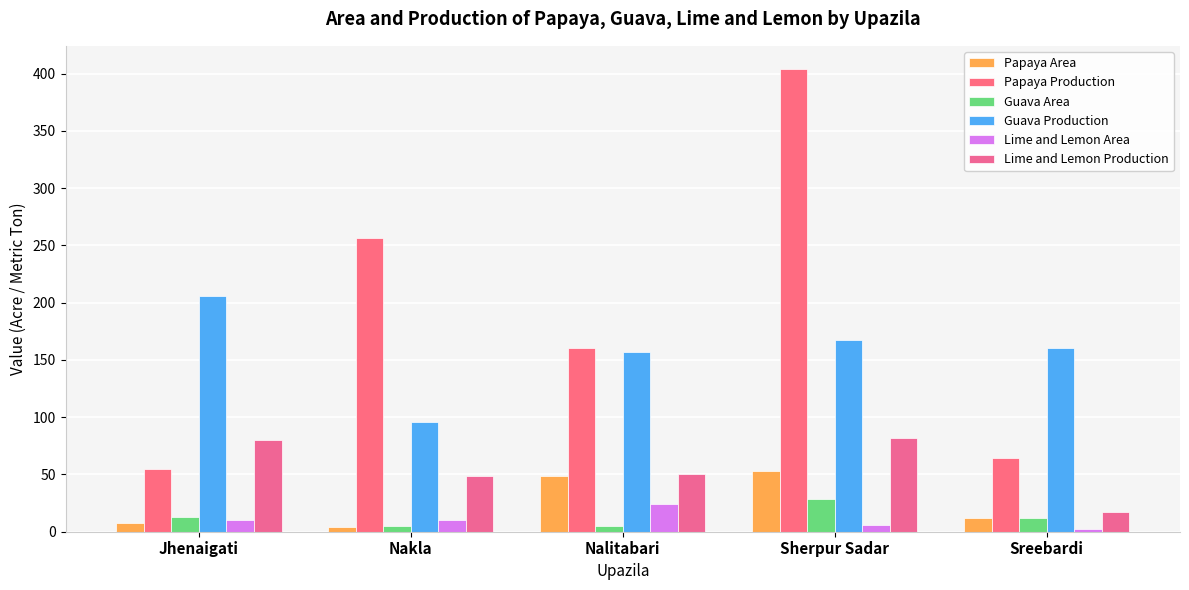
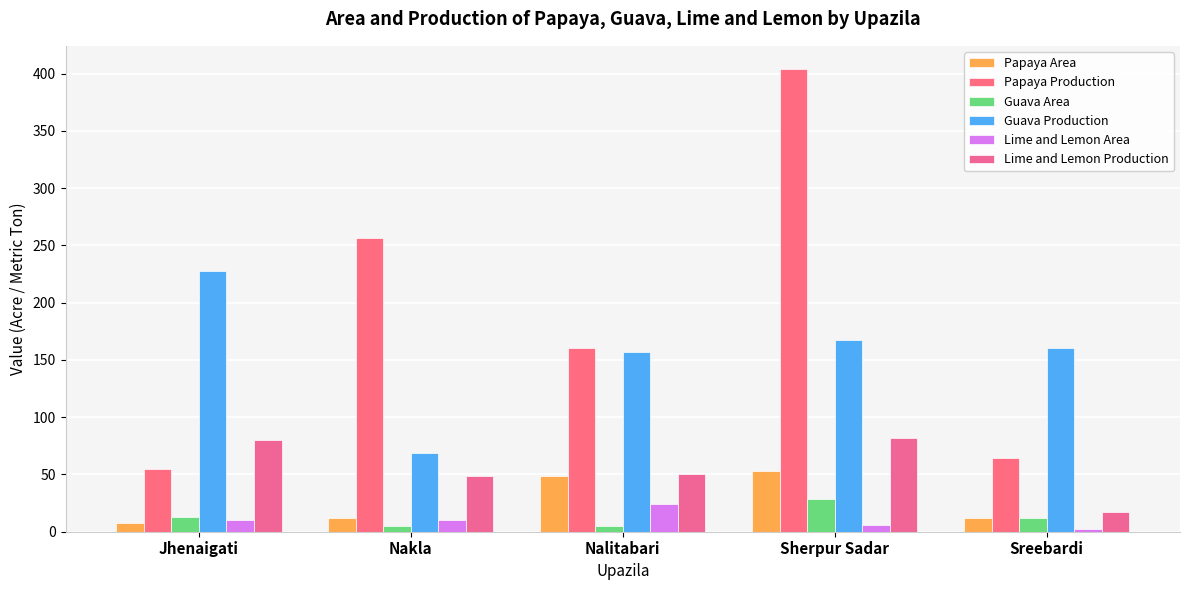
  {
    "Papaya Area": {
      "Jhenaigati": 8,
-     "Nakla": 4,
+     "Nakla": 12,
      "Nalitabari": 49,
      "Sherpur Sadar": 53,
      "Sreebardi": 12
    },
    "Guava Area": {
      "Jhenaigati": 13,
      "Nakla": 5,
      "Nalitabari": 5,
      "Sherpur Sadar": 29,
      "Sreebardi": 12
    },
    "Guava Production": {
-     "Jhenaigati": 206,
-     "Nakla": 96,
+     "Jhenaigati": 228,
+     "Nakla": 69,
      "Nalitabari": 157,
      "Sherpur Sadar": 167,
      "Sreebardi": 160
    },
    "Lime and Lemon Area": {
      "Jhenaigati": 10,
      "Nakla": 10,
      "Nalitabari": 24,
      "Sherpur Sadar": 6
    }
  }
